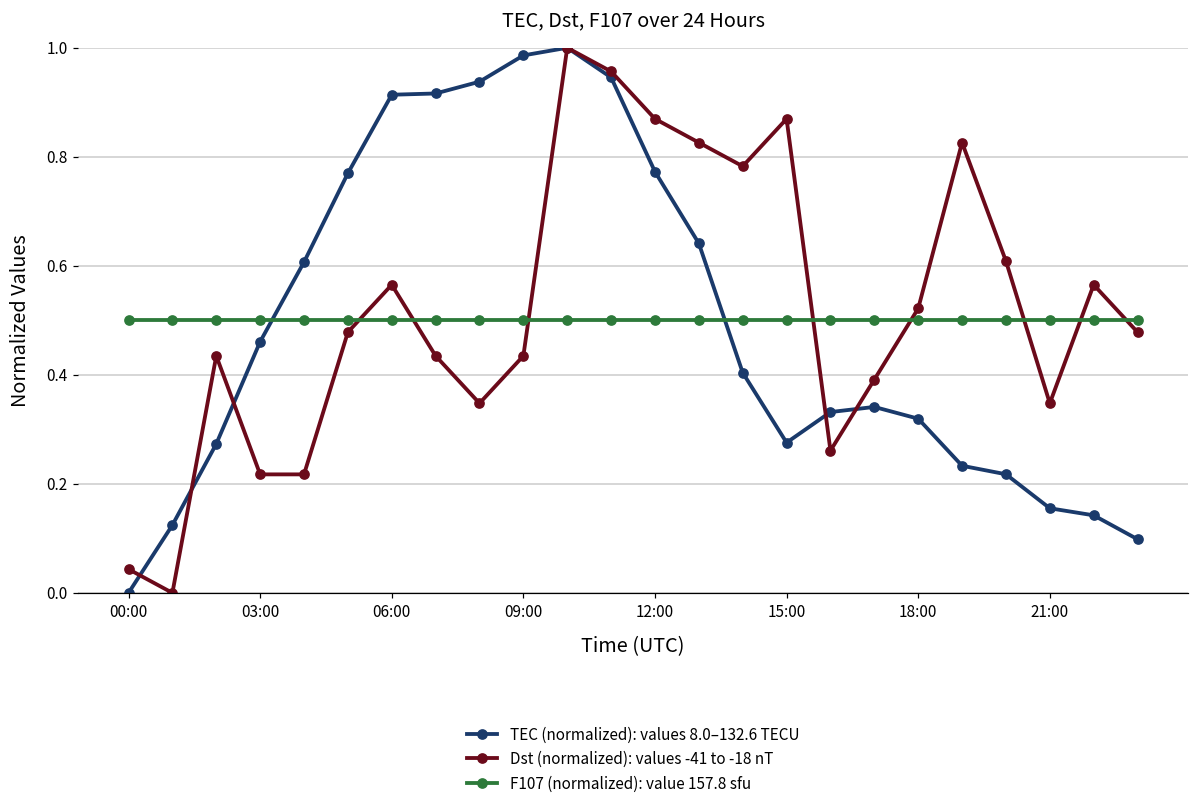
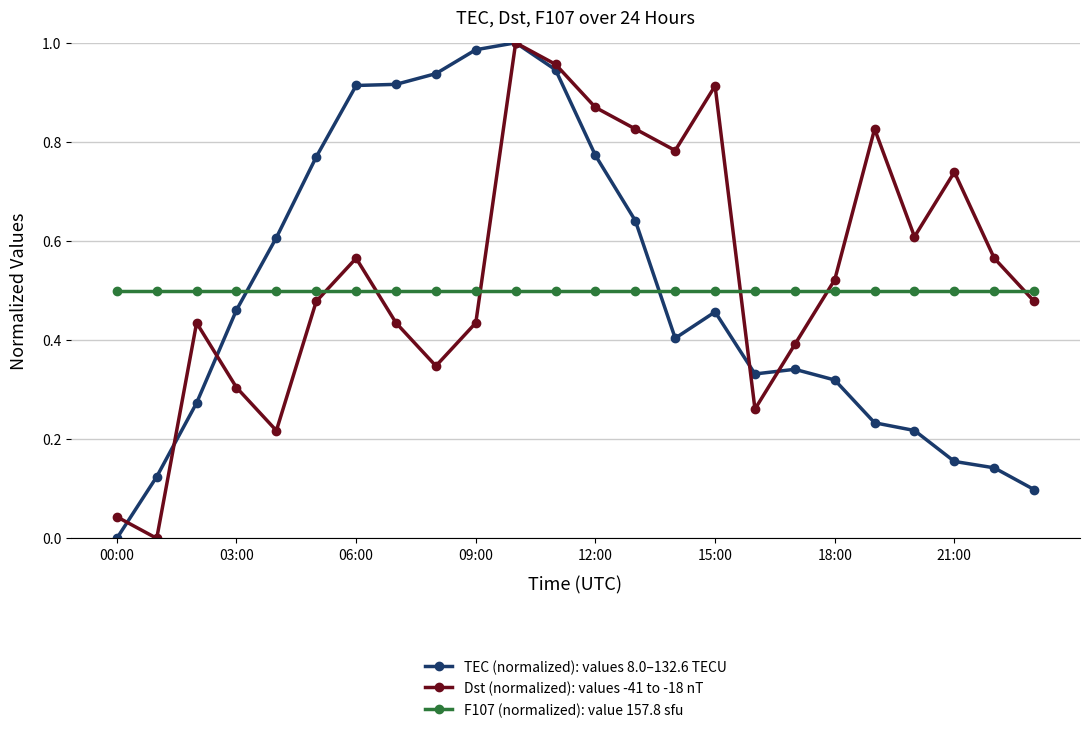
  {
    "TEC (normalized): values 8.0–132.6 TECU": {
      "00:00": 0.00,
      "03:00": 0.46,
      "06:00": 0.91,
      "09:00": 0.99,
      "12:00": 0.77,
-     "15:00": 0.28,
+     "15:00": 0.46,
      "18:00": 0.32,
      "21:00": 0.16
    },
    "Dst (normalized): values -41 to -18 nT": {
      "00:00": 0.04,
-     "03:00": 0.22,
+     "03:00": 0.30,
      "06:00": 0.57,
      "09:00": 0.43,
      "12:00": 0.87,
-     "15:00": 0.87,
+     "15:00": 0.91,
      "18:00": 0.52,
-     "21:00": 0.35
+     "21:00": 0.74
    },
    "F107 (normalized): value 157.8 sfu": {
      "00:00": 0.50,
      "03:00": 0.50,
      "06:00": 0.50,
      "09:00": 0.50,
      "12:00": 0.50,
      "15:00": 0.50,
      "18:00": 0.50,
      "21:00": 0.50
    }
  }
